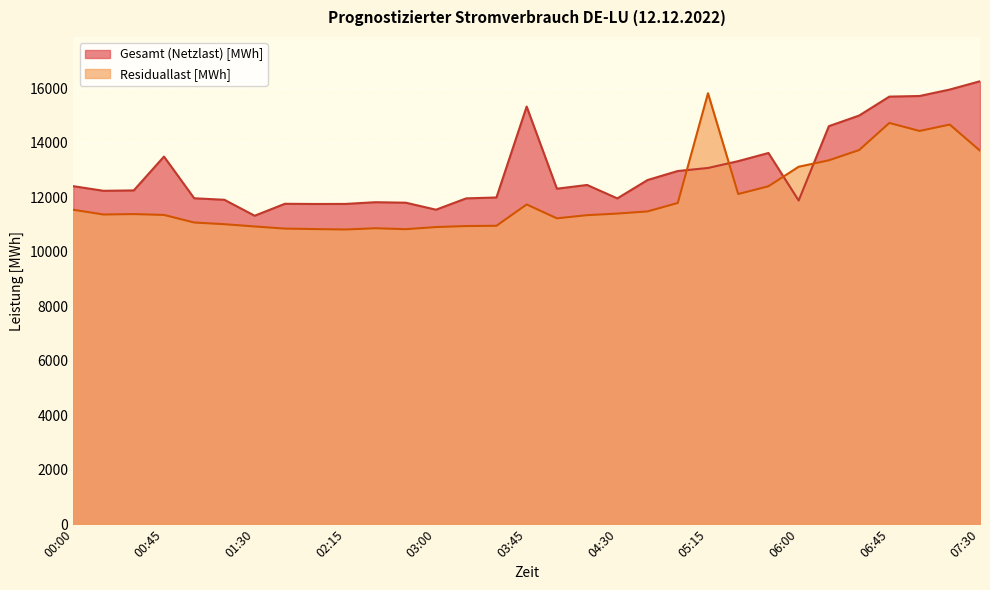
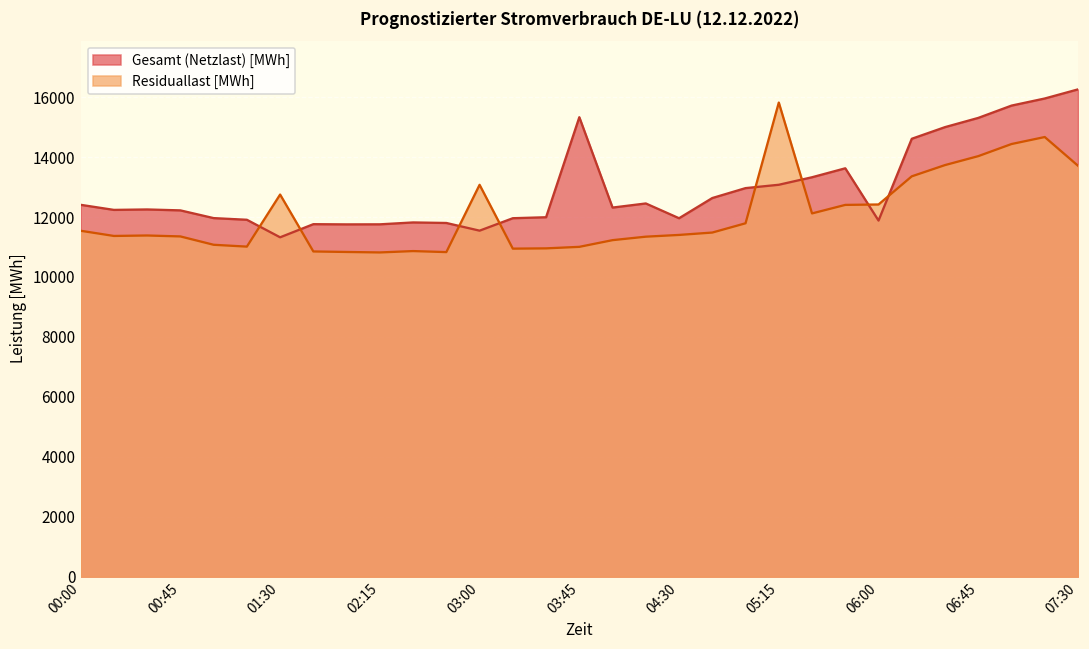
  {
    "Gesamt (Netzlast) [MWh]": {
      "00:00": 12400,
-     "00:45": 13500,
+     "00:45": 12200,
      "01:30": 11300,
      "02:15": 11800,
      "03:00": 11500,
      "03:45": 15300,
      "04:30": 12000,
      "05:15": 13100,
      "06:00": 11900,
-     "06:45": 15700,
+     "06:45": 15300,
      "07:30": 16300
    },
    "Residuallast [MWh]": {
      "00:00": 11500,
      "00:45": 11400,
-     "01:30": 10900,
+     "01:30": 12800,
      "02:15": 10800,
-     "03:00": 10900,
-     "03:45": 11700,
+     "03:00": 13100,
+     "03:45": 11000,
      "04:30": 11400,
      "05:15": 15800,
-     "06:00": 13100,
-     "06:45": 14700,
+     "06:00": 12400,
+     "06:45": 14000,
      "07:30": 13700
    }
  }
